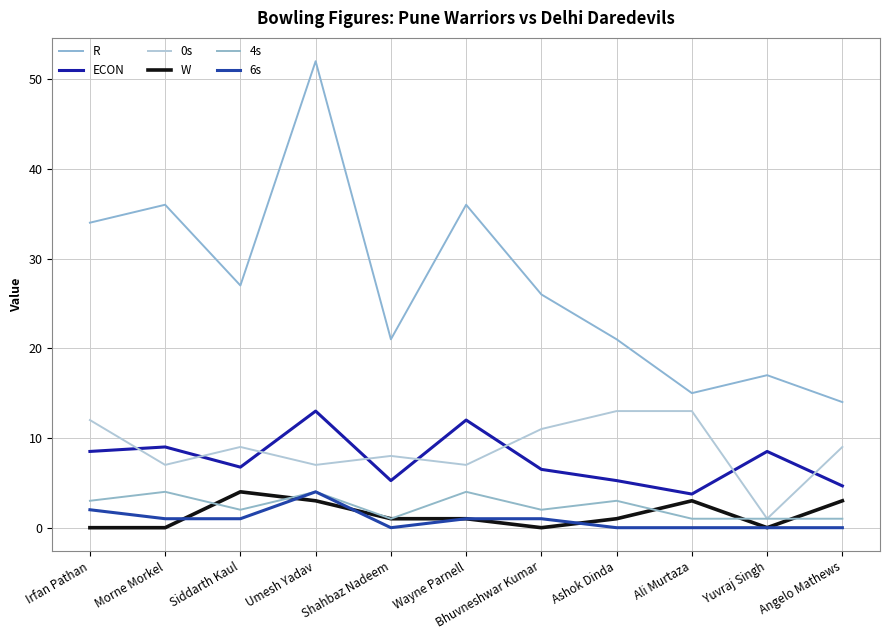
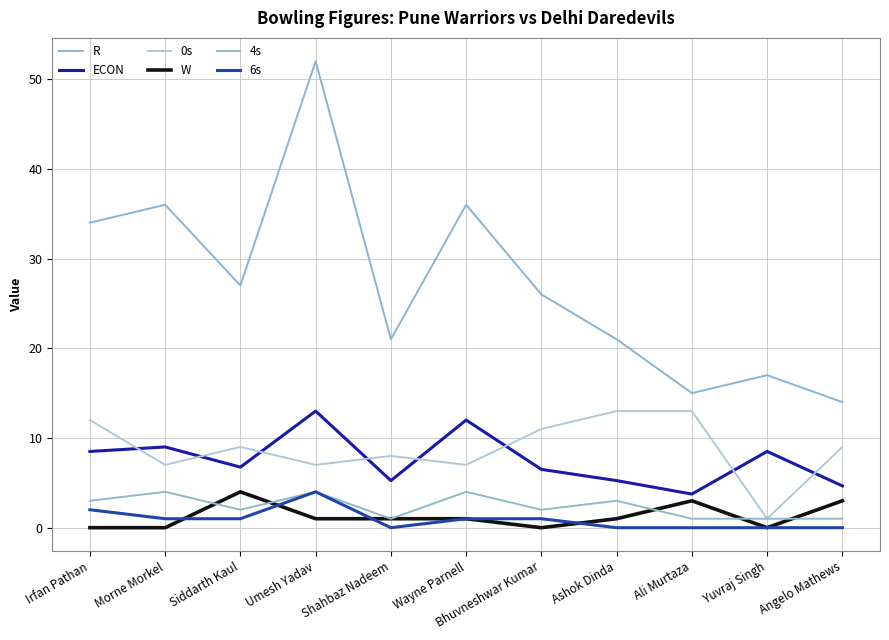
  {
    "W": {
      "Irfan Pathan": 0,
      "Morne Morkel": 0,
      "Siddarth Kaul": 4,
-     "Umesh Yadav": 3,
+     "Umesh Yadav": 1,
      "Bhuvneshwar Kumar": 0,
      "Ashok Dinda": 1,
      "Ali Murtaza": 3,
      "Angelo Mathews": 3
    }
  }
